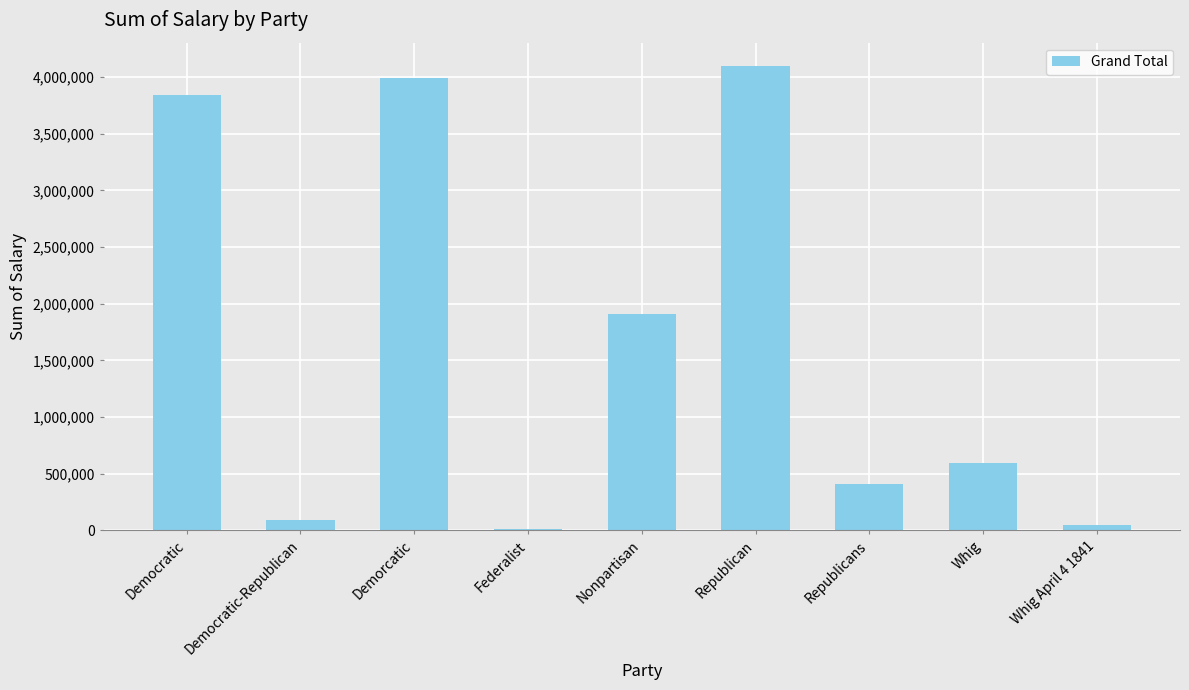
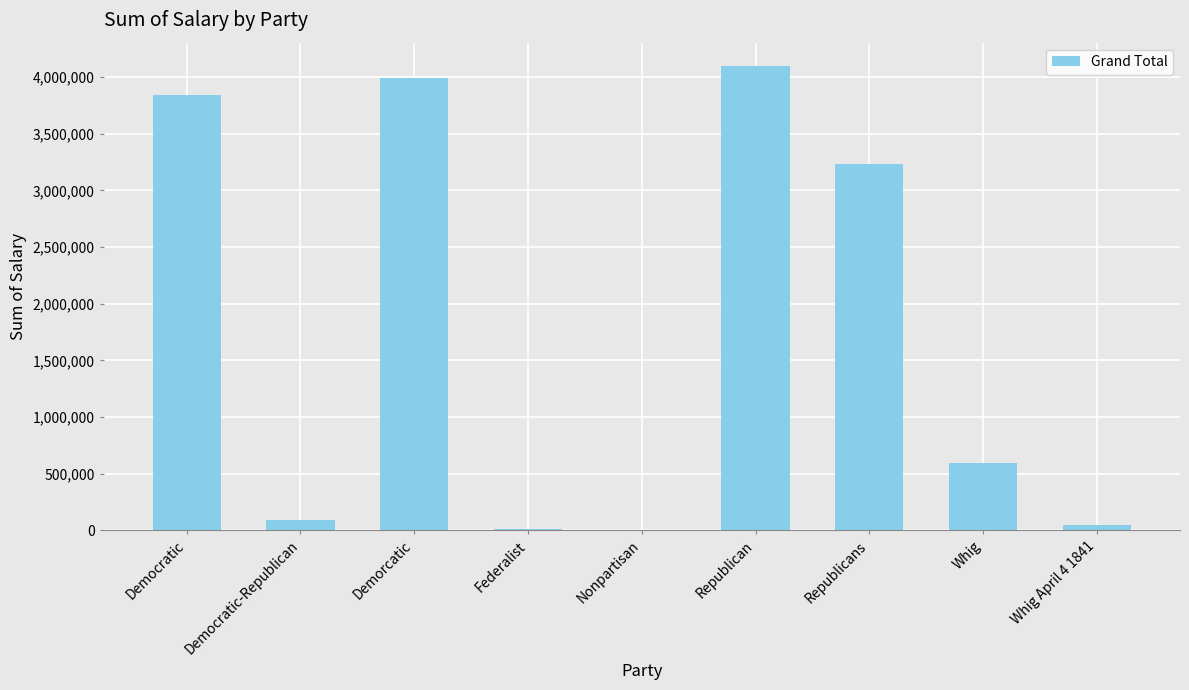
  {
    "Democratic": "3,840,000",
    "Democratic-Republican": "90,000",
    "Demorcatic": "3,990,000",
-   "Nonpartisan": "1,910,000",
+   "Nonpartisan": "10,000",
    "Republican": "4,100,000",
-   "Republicans": "410,000",
+   "Republicans": "3,240,000",
    "Whig": "600,000",
    "Whig April 4 1841": "50,000"
  }
